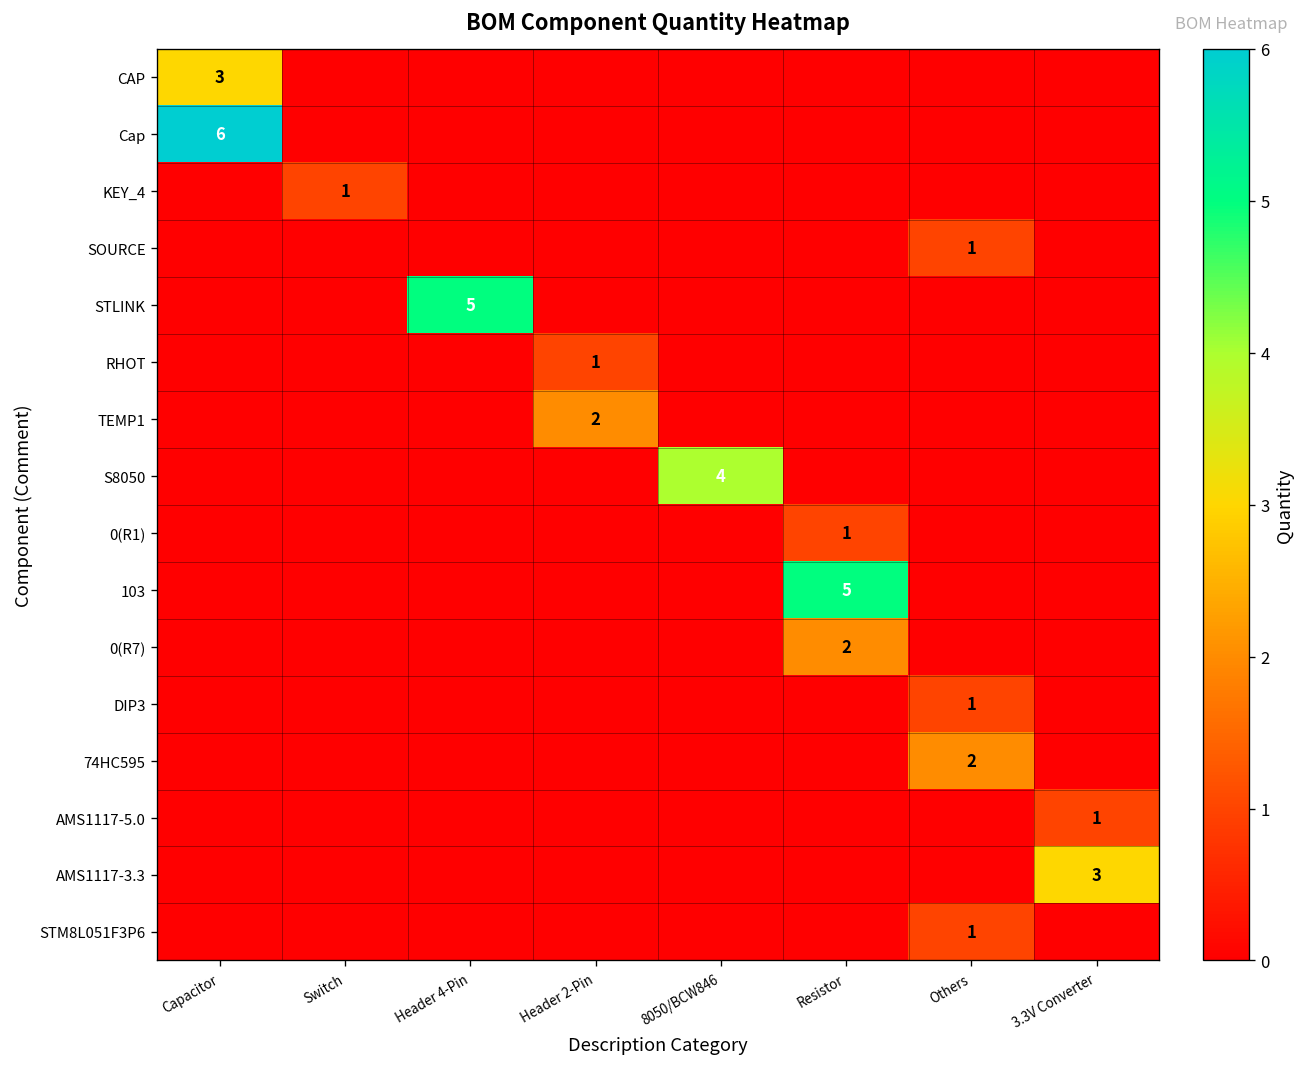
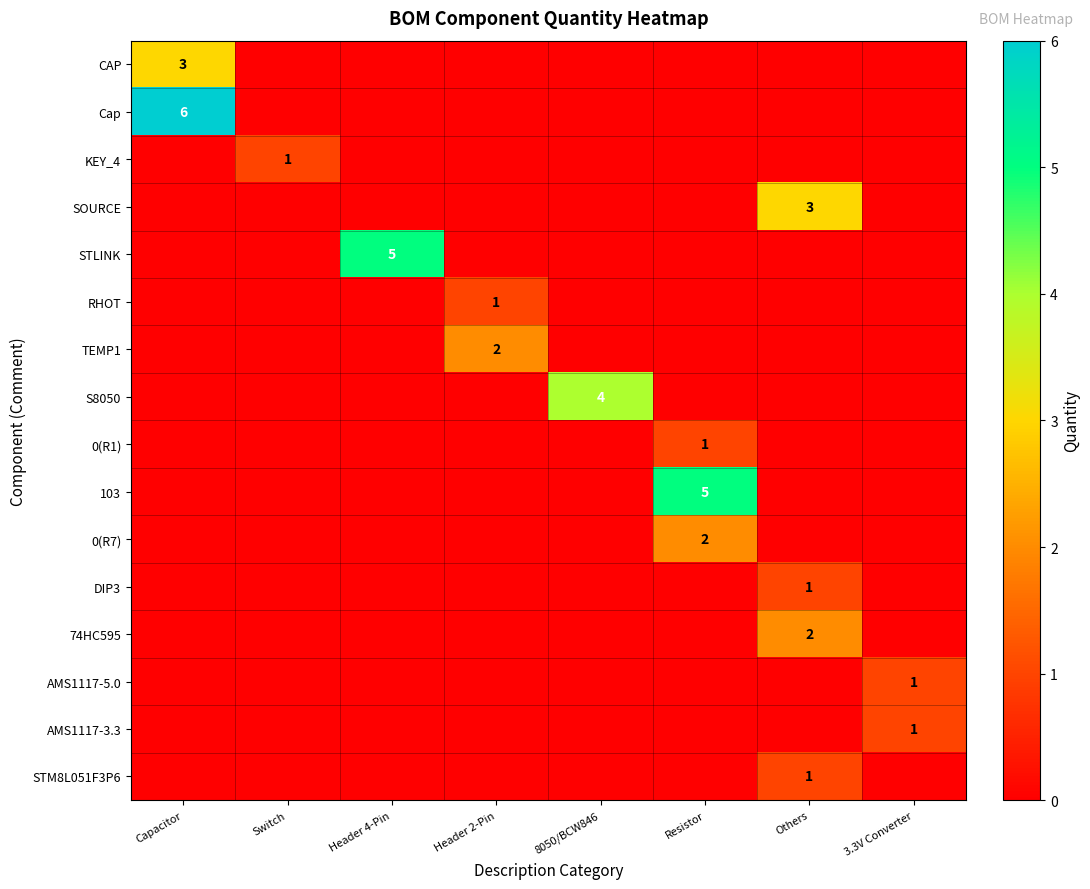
  {
    "CAP": {
      "Capacitor": 3
    },
    "Cap": {
      "Capacitor": 6
    },
    "KEY_4": {
      "Switch": 1
    },
    "SOURCE": {
-     "Others": 1
+     "Others": 3
    },
    "STLINK": {
      "Header 4-Pin": 5
    },
    "RHOT": {
      "Header 2-Pin": 1
    },
    "TEMP1": {
      "Header 2-Pin": 2
    },
    "S8050": {
      "8050/BCW846": 4
    },
    "0(R1)": {
      "Resistor": 1
    },
    "103": {
      "Resistor": 5
    },
    "0(R7)": {
      "Resistor": 2
    },
    "DIP3": {
      "Others": 1
    },
    "74HC595": {
      "Others": 2
    },
    "AMS1117-5.0": {
      "3.3V Converter": 1
    },
    "AMS1117-3.3": {
-     "3.3V Converter": 3
+     "3.3V Converter": 1
    },
    "STM8L051F3P6": {
      "Others": 1
    }
  }
